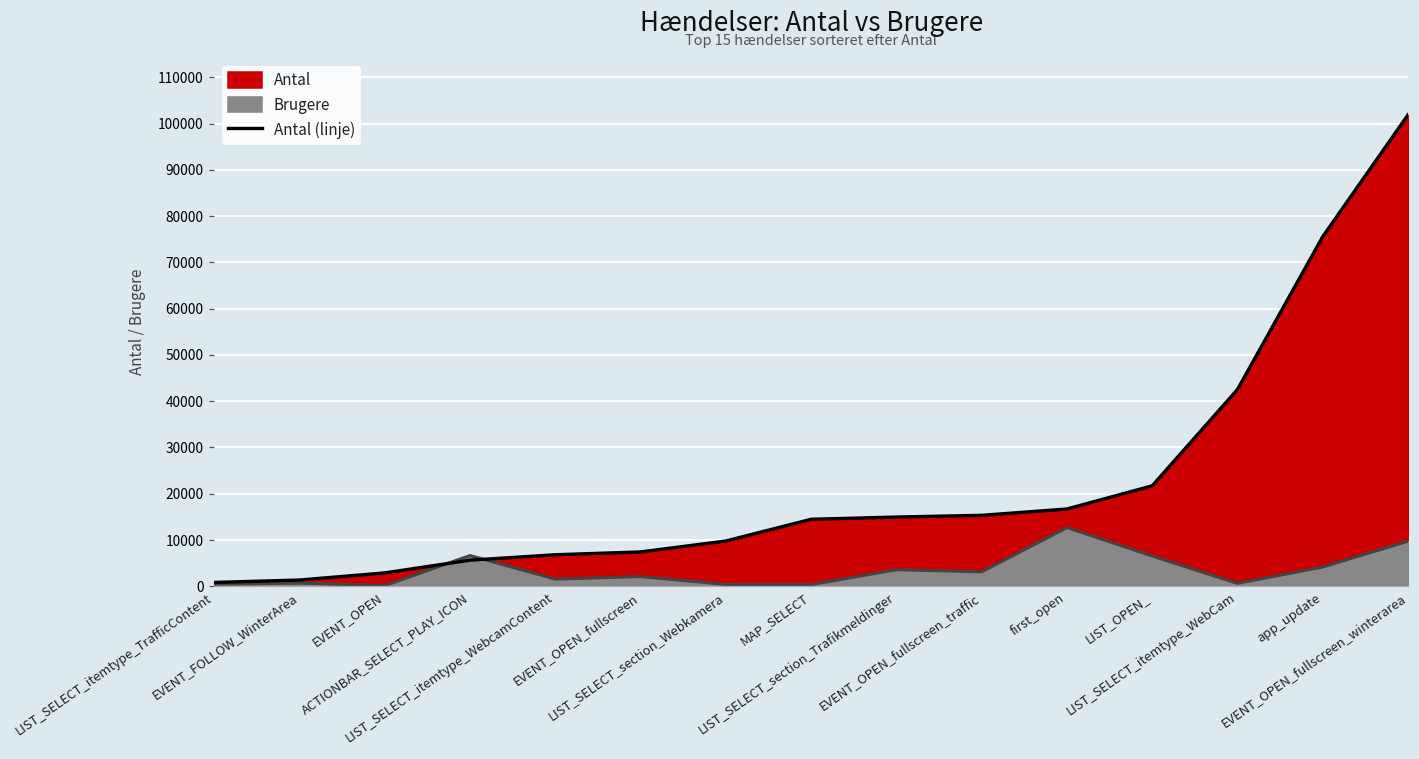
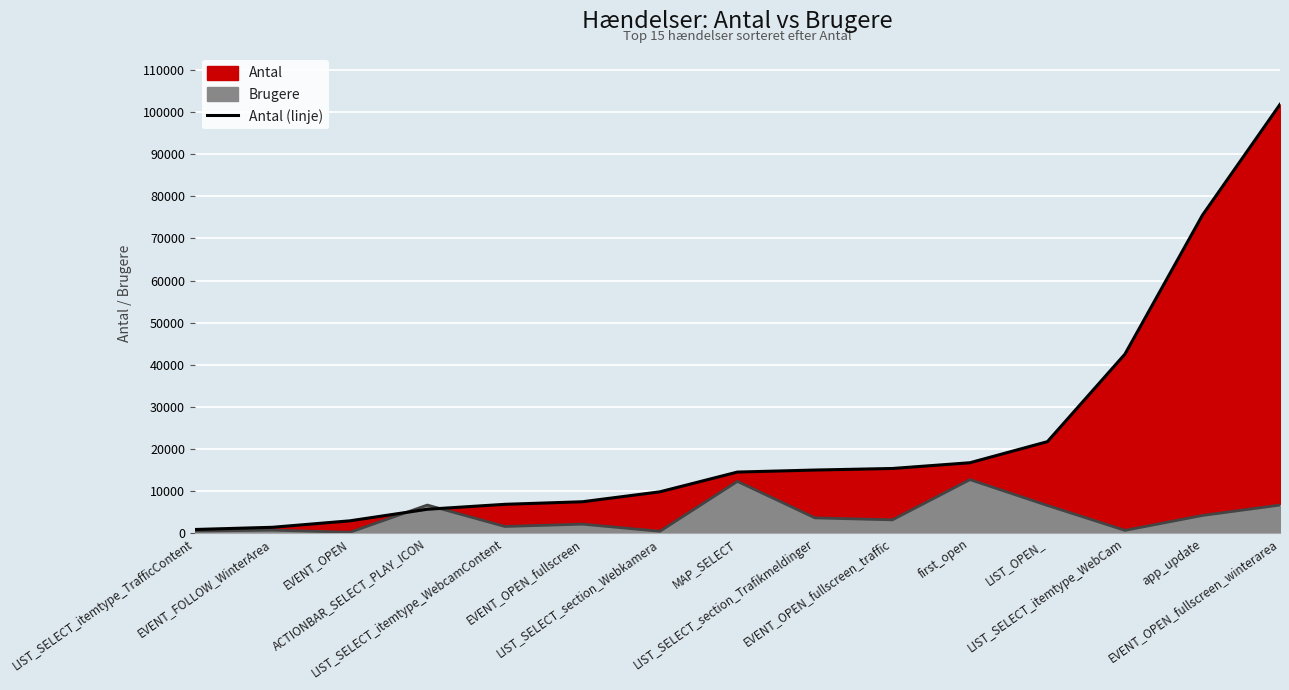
  {
    "Antal": {
      "EVENT_FOLLOW_WinterArea": 1000,
      "EVENT_OPEN": 3000,
      "ACTIONBAR_SELECT_PLAY_ICON": 6000,
      "LIST_SELECT_itemtype_WebcamContent": 7000,
      "EVENT_OPEN_fullscreen": 7000,
      "LIST_SELECT_section_Webkamera": 10000,
      "MAP_SELECT": 14000,
      "LIST_SELECT_section_Trafikmeldinger": 15000,
      "EVENT_OPEN_fullscreen_traffic": 15000,
      "first_open": 17000,
      "LIST_OPEN_": 22000,
      "LIST_SELECT_itemtype_WebCam": 43000,
      "app_update": 76000,
      "EVENT_OPEN_fullscreen_winterarea": 102000
    },
    "Brugere": {
      "EVENT_FOLLOW_WinterArea": 1000,
      "EVENT_OPEN": 0,
      "ACTIONBAR_SELECT_PLAY_ICON": 7000,
      "LIST_SELECT_itemtype_WebcamContent": 2000,
      "EVENT_OPEN_fullscreen": 2000,
      "LIST_SELECT_section_Webkamera": 0,
-     "MAP_SELECT": 0,
+     "MAP_SELECT": 12000,
      "LIST_SELECT_section_Trafikmeldinger": 4000,
      "EVENT_OPEN_fullscreen_traffic": 3000,
      "first_open": 13000,
      "LIST_OPEN_": 7000,
      "LIST_SELECT_itemtype_WebCam": 1000,
      "app_update": 4000,
-     "EVENT_OPEN_fullscreen_winterarea": 10000
+     "EVENT_OPEN_fullscreen_winterarea": 7000
    }
  }
